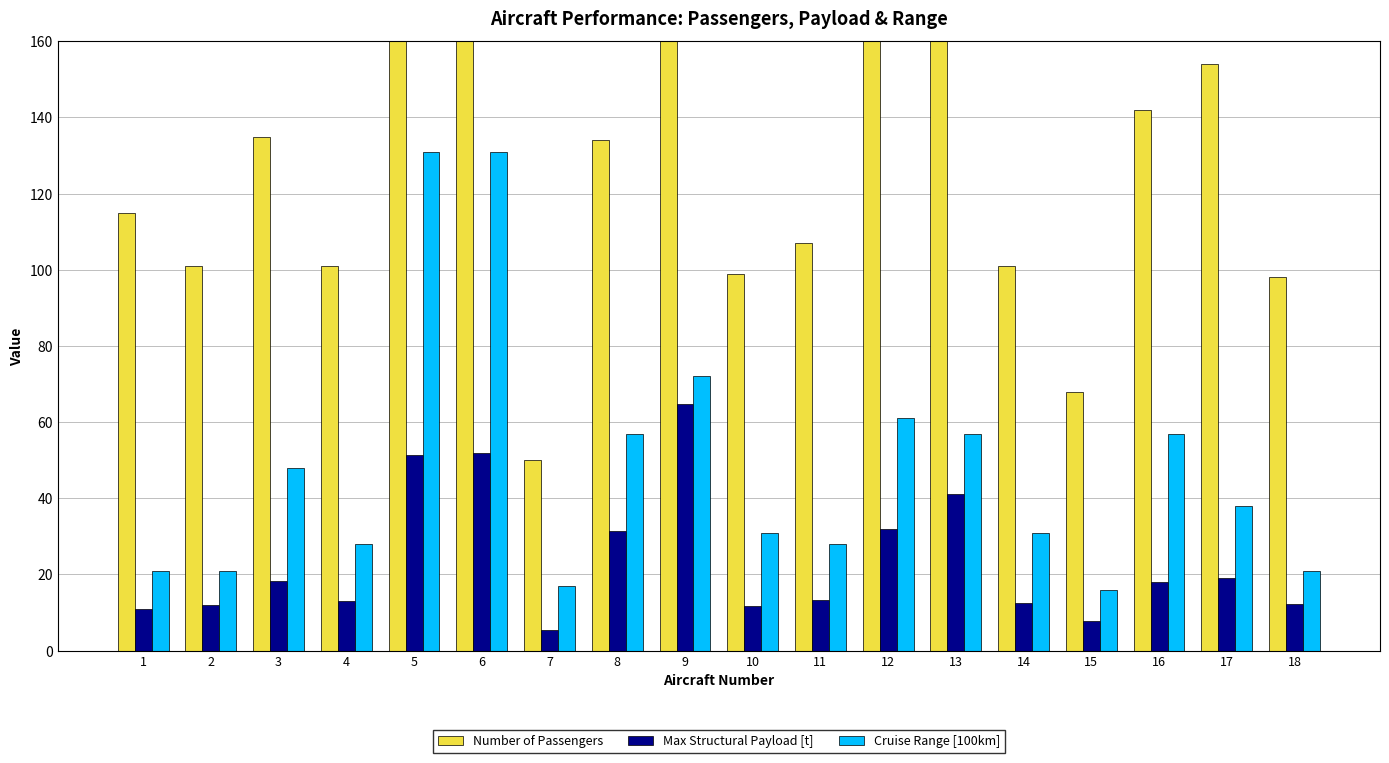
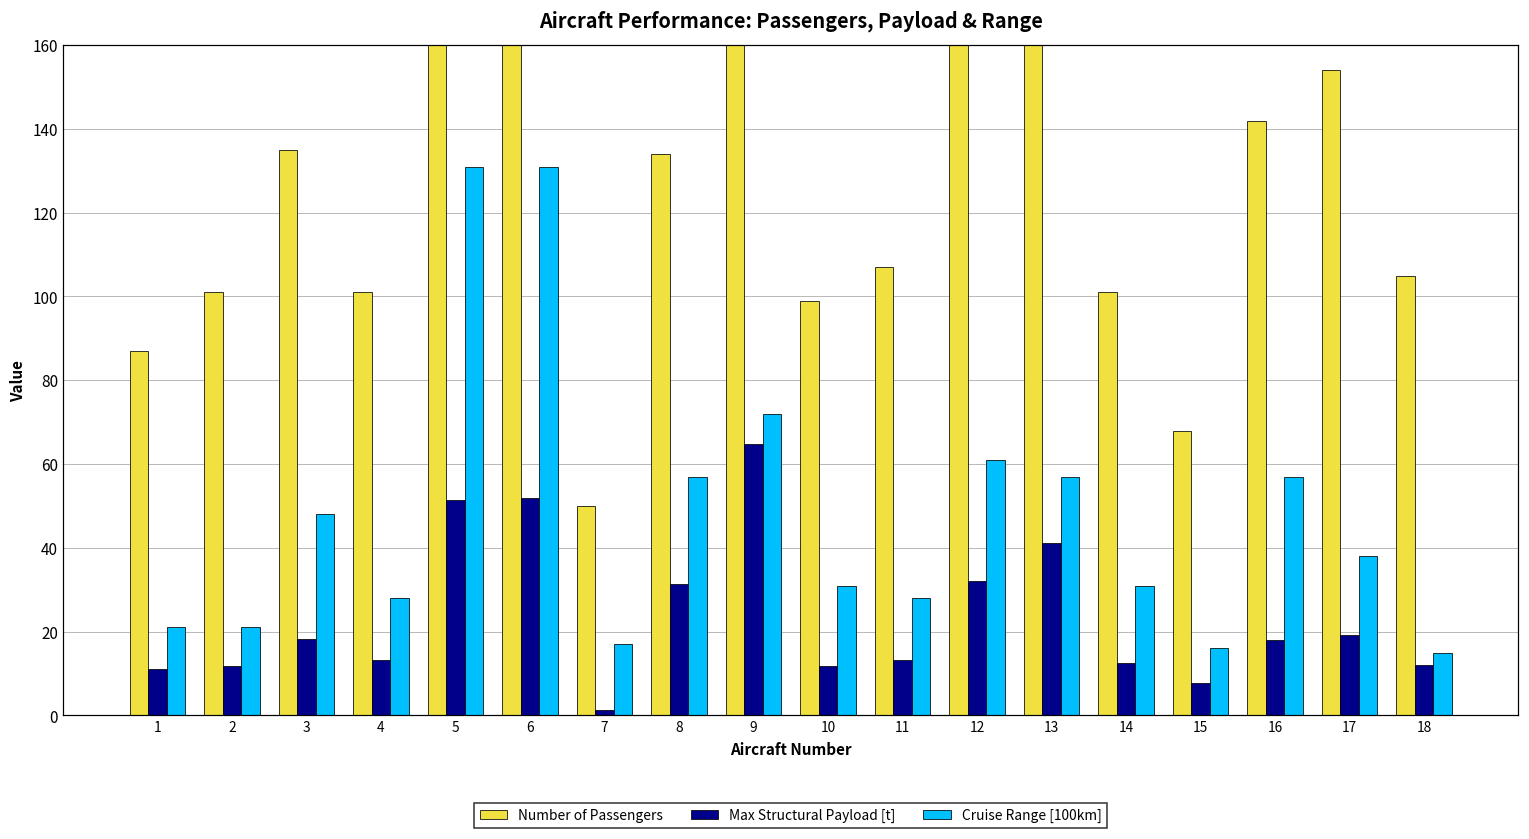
  {
    "Number of Passengers": {
-     "1": 115,
+     "1": 87,
      "2": 101,
      "3": 135,
      "4": 101,
      "7": 50,
      "8": 134,
      "9": 160,
      "10": 99,
      "11": 107,
      "14": 101,
      "15": 68,
      "16": 142,
      "17": 154,
-     "18": 98
+     "18": 105
    },
    "Max Structural Payload [t]": {
      "1": 11,
      "2": 12,
      "3": 18,
      "4": 13,
      "5": 51,
      "6": 52,
-     "7": 6,
+     "7": 1,
      "8": 31,
      "9": 65,
      "10": 12,
      "11": 13,
      "12": 32,
      "13": 41,
      "14": 12,
      "15": 8,
      "16": 18,
      "17": 19,
      "18": 12
    },
    "Cruise Range [100km]": {
      "1": 21,
      "2": 21,
      "3": 48,
      "4": 28,
      "5": 131,
      "6": 131,
      "7": 17,
      "8": 57,
      "9": 72,
      "10": 31,
      "11": 28,
      "12": 61,
      "13": 57,
      "14": 31,
      "15": 16,
      "16": 57,
      "17": 38,
-     "18": 21
+     "18": 15
    }
  }
